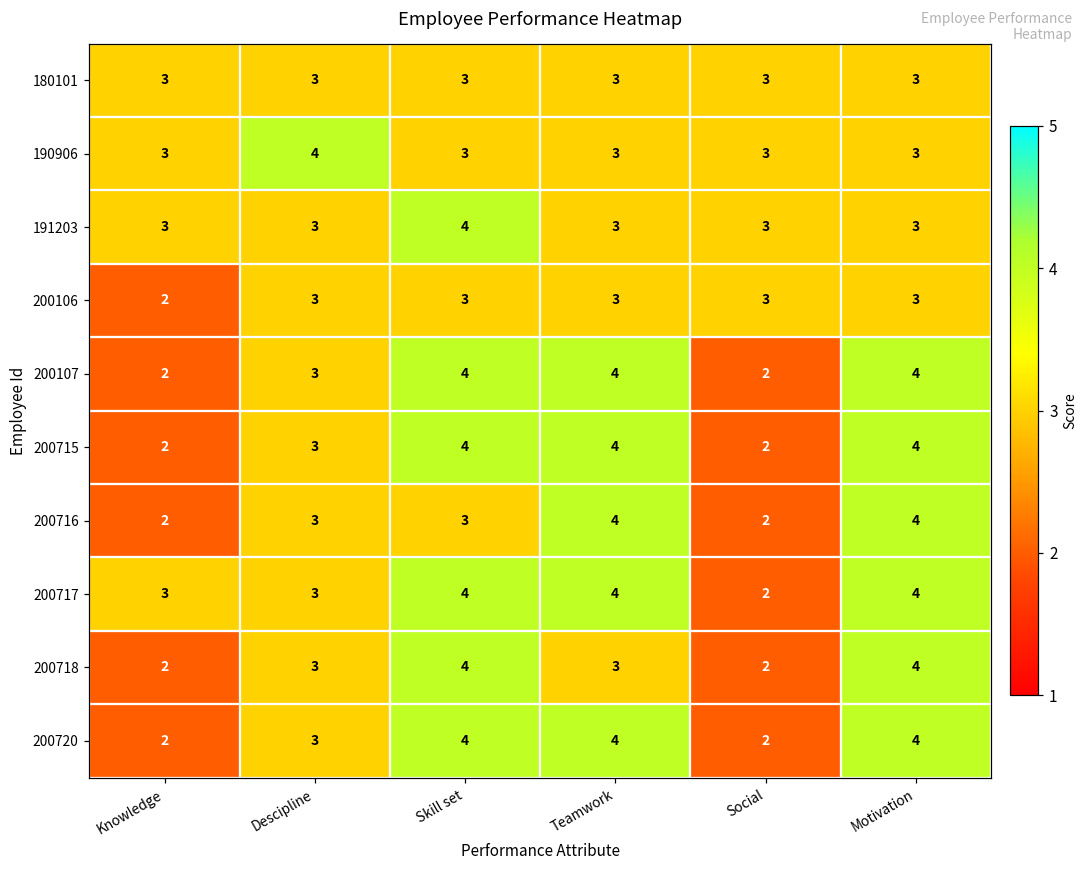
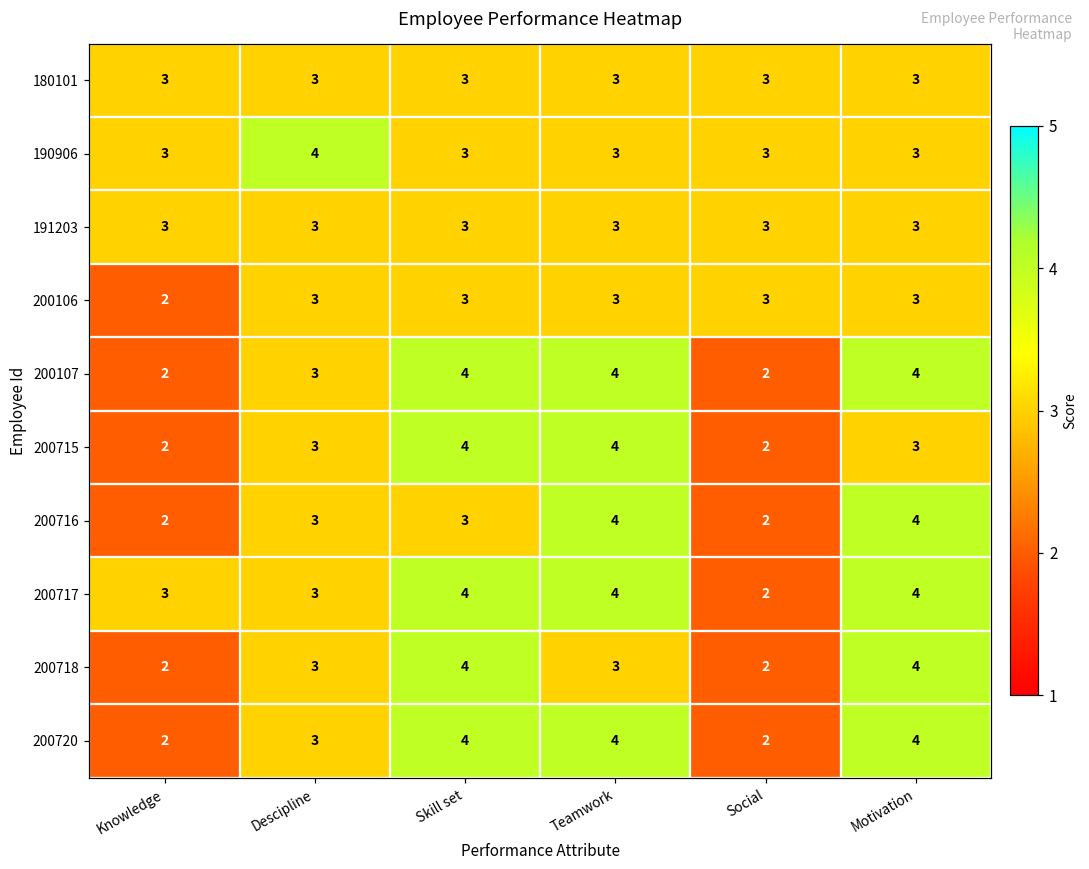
  {
    "180101": {
      "Knowledge": 3,
      "Descipline": 3,
      "Skill set": 3,
      "Teamwork": 3,
      "Social": 3,
      "Motivation": 3
    },
    "190906": {
      "Knowledge": 3,
      "Descipline": 4,
      "Skill set": 3,
      "Teamwork": 3,
      "Social": 3,
      "Motivation": 3
    },
    "191203": {
      "Knowledge": 3,
      "Descipline": 3,
-     "Skill set": 4,
+     "Skill set": 3,
      "Teamwork": 3,
      "Social": 3,
      "Motivation": 3
    },
    "200106": {
      "Knowledge": 2,
      "Descipline": 3,
      "Skill set": 3,
      "Teamwork": 3,
      "Social": 3,
      "Motivation": 3
    },
    "200107": {
      "Knowledge": 2,
      "Descipline": 3,
      "Skill set": 4,
      "Teamwork": 4,
      "Social": 2,
      "Motivation": 4
    },
    "200715": {
      "Knowledge": 2,
      "Descipline": 3,
      "Skill set": 4,
      "Teamwork": 4,
      "Social": 2,
-     "Motivation": 4
+     "Motivation": 3
    },
    "200716": {
      "Knowledge": 2,
      "Descipline": 3,
      "Skill set": 3,
      "Teamwork": 4,
      "Social": 2,
      "Motivation": 4
    },
    "200717": {
      "Knowledge": 3,
      "Descipline": 3,
      "Skill set": 4,
      "Teamwork": 4,
      "Social": 2,
      "Motivation": 4
    },
    "200718": {
      "Knowledge": 2,
      "Descipline": 3,
      "Skill set": 4,
      "Teamwork": 3,
      "Social": 2,
      "Motivation": 4
    },
    "200720": {
      "Knowledge": 2,
      "Descipline": 3,
      "Skill set": 4,
      "Teamwork": 4,
      "Social": 2,
      "Motivation": 4
    }
  }
